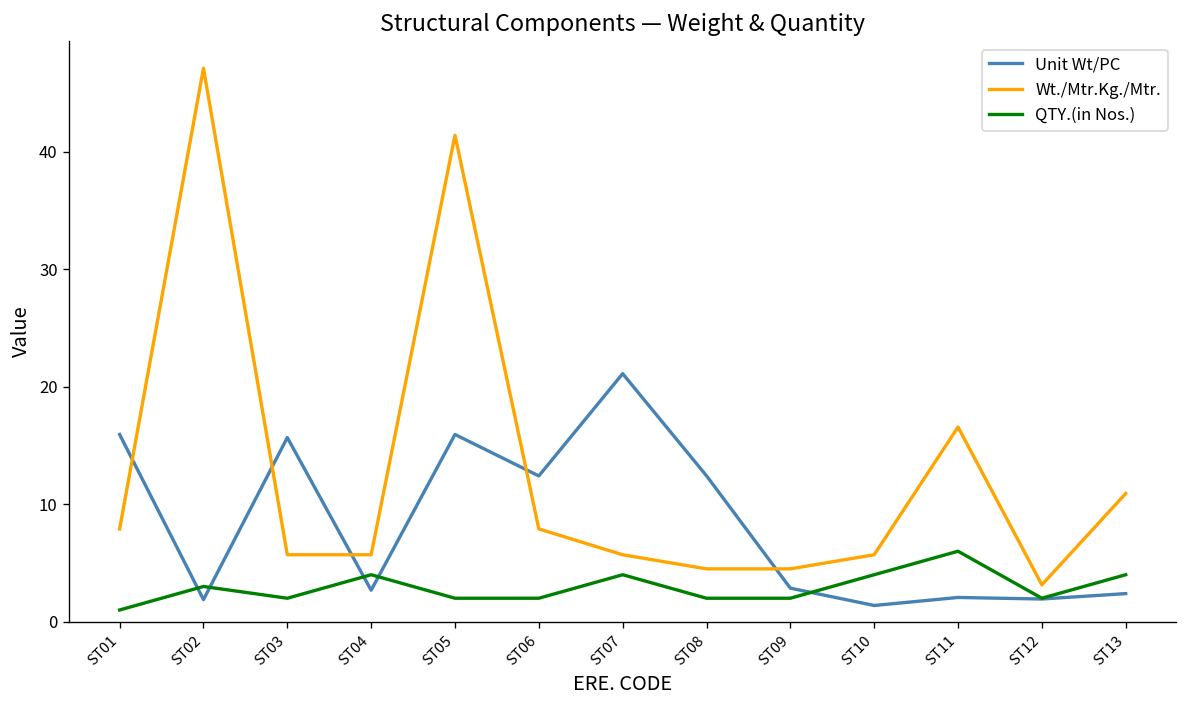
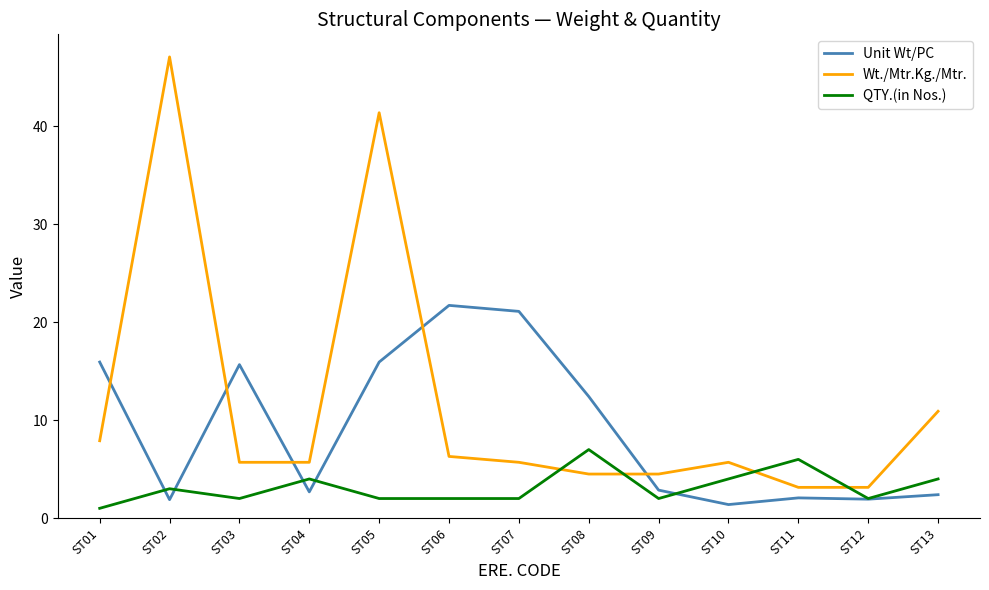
  {
    "Unit Wt/PC": {
      "ST01": 16,
      "ST02": 2,
      "ST03": 16,
      "ST04": 3,
      "ST05": 16,
-     "ST06": 12,
+     "ST06": 22,
      "ST07": 21,
      "ST08": 12,
      "ST09": 3,
      "ST10": 1,
      "ST11": 2,
      "ST13": 2
    },
    "Wt./Mtr.Kg./Mtr.": {
      "ST01": 8,
      "ST02": 47,
      "ST03": 6,
      "ST04": 6,
      "ST05": 41,
-     "ST06": 8,
+     "ST06": 6,
      "ST07": 6,
      "ST08": 5,
      "ST09": 5,
      "ST10": 6,
-     "ST11": 17,
+     "ST11": 3,
      "ST12": 3,
      "ST13": 11
    },
    "QTY.(in Nos.)": {
      "ST01": 1,
      "ST02": 3,
      "ST03": 2,
      "ST04": 4,
      "ST05": 2,
      "ST06": 2,
-     "ST07": 4,
-     "ST08": 2,
+     "ST07": 2,
+     "ST08": 7,
      "ST09": 2,
      "ST10": 4,
      "ST11": 6,
      "ST13": 4
    }
  }
